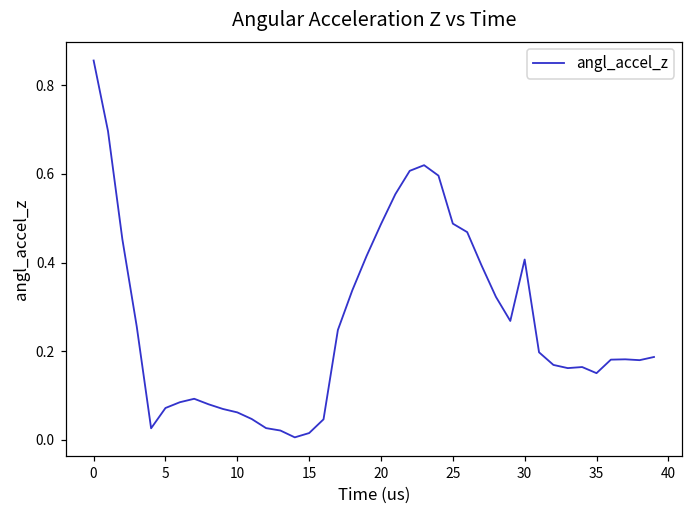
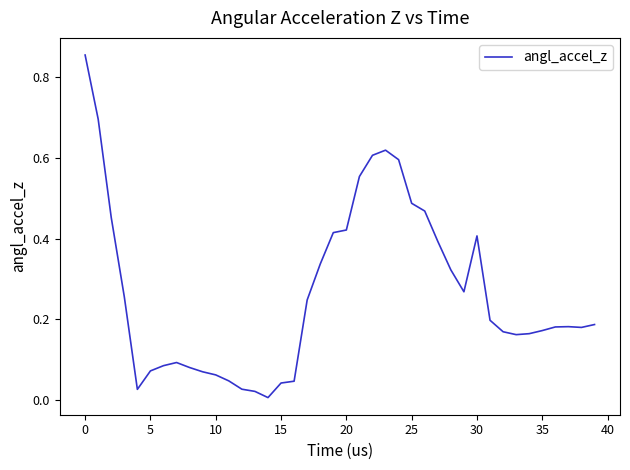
  {
    "0": 0.86,
    "5": 0.07,
    "10": 0.06,
-   "15": 0.02,
-   "20": 0.49,
+   "15": 0.04,
+   "20": 0.42,
    "25": 0.49,
    "30": 0.41,
-   "35": 0.15
+   "35": 0.17
  }
